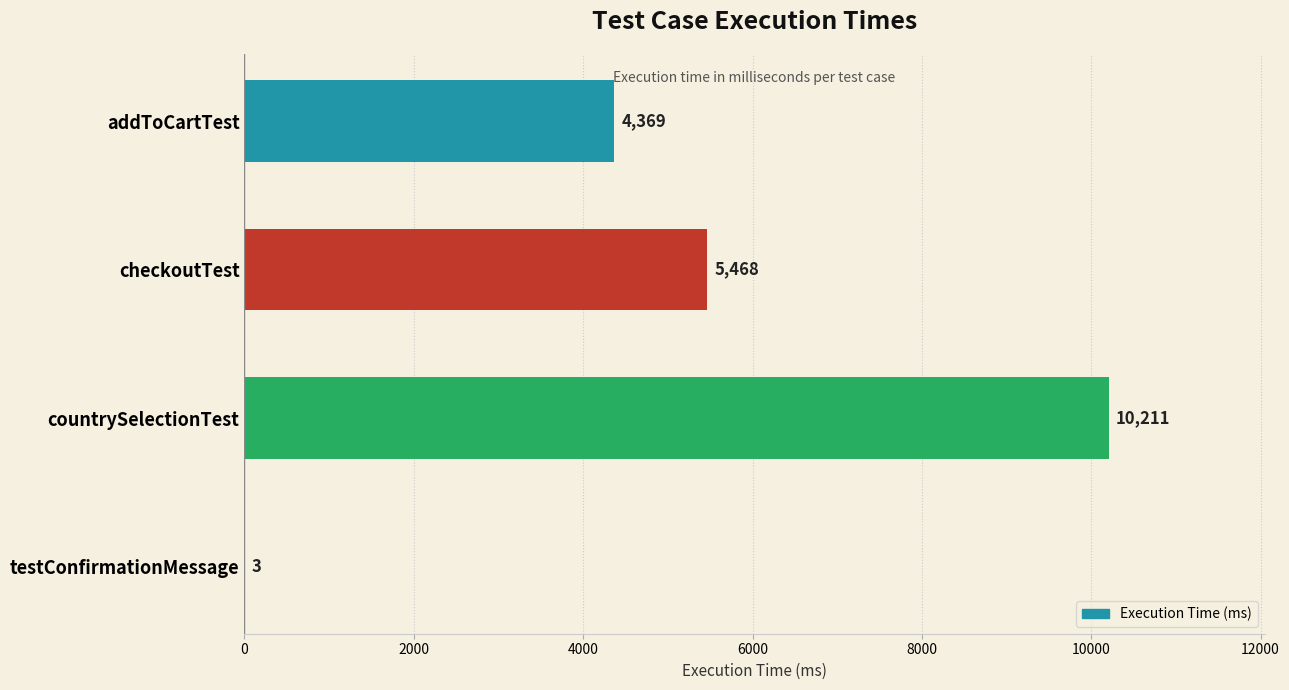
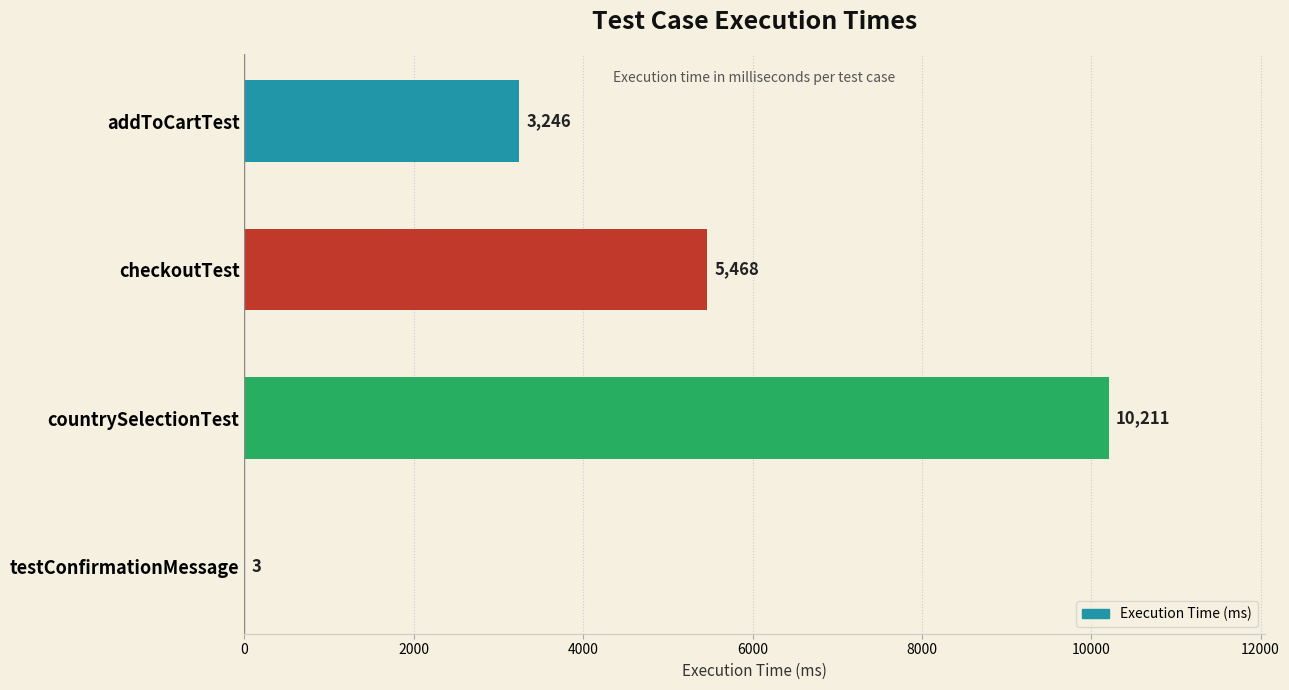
  {
-   "addToCartTest": "4,369",
+   "addToCartTest": "3,246",
    "checkoutTest": "5,468",
    "countrySelectionTest": "10,211",
    "testConfirmationMessage": "3"
  }
